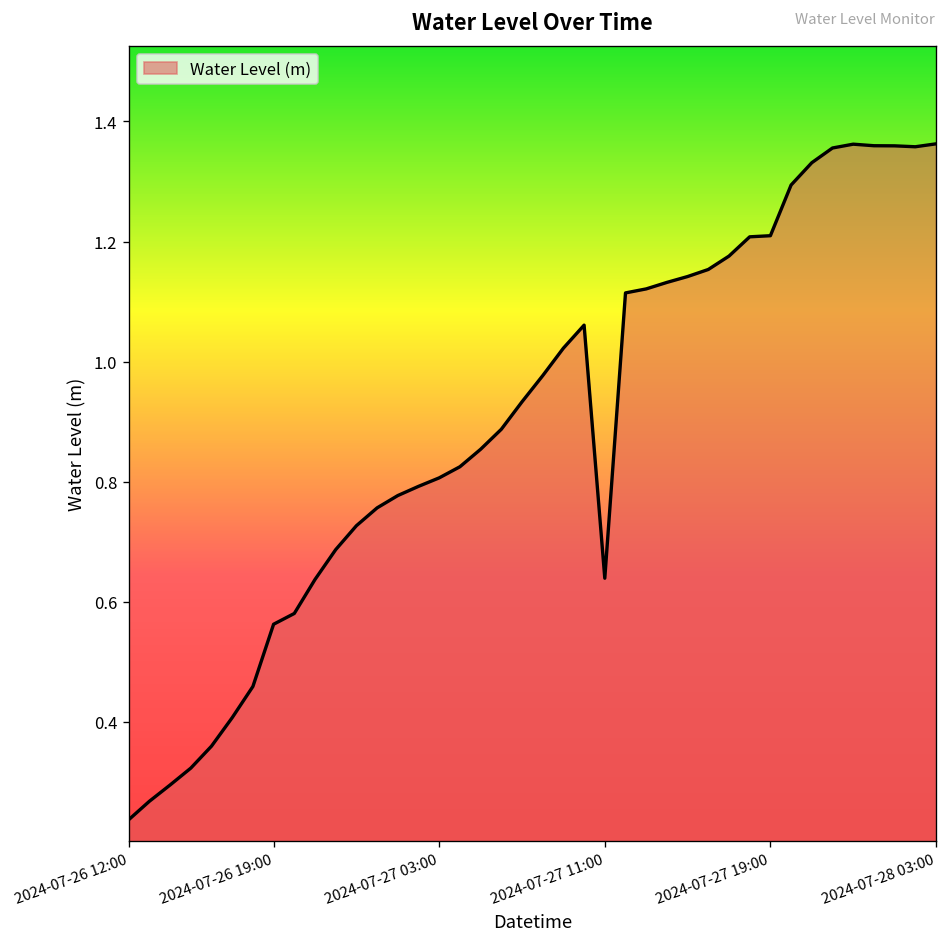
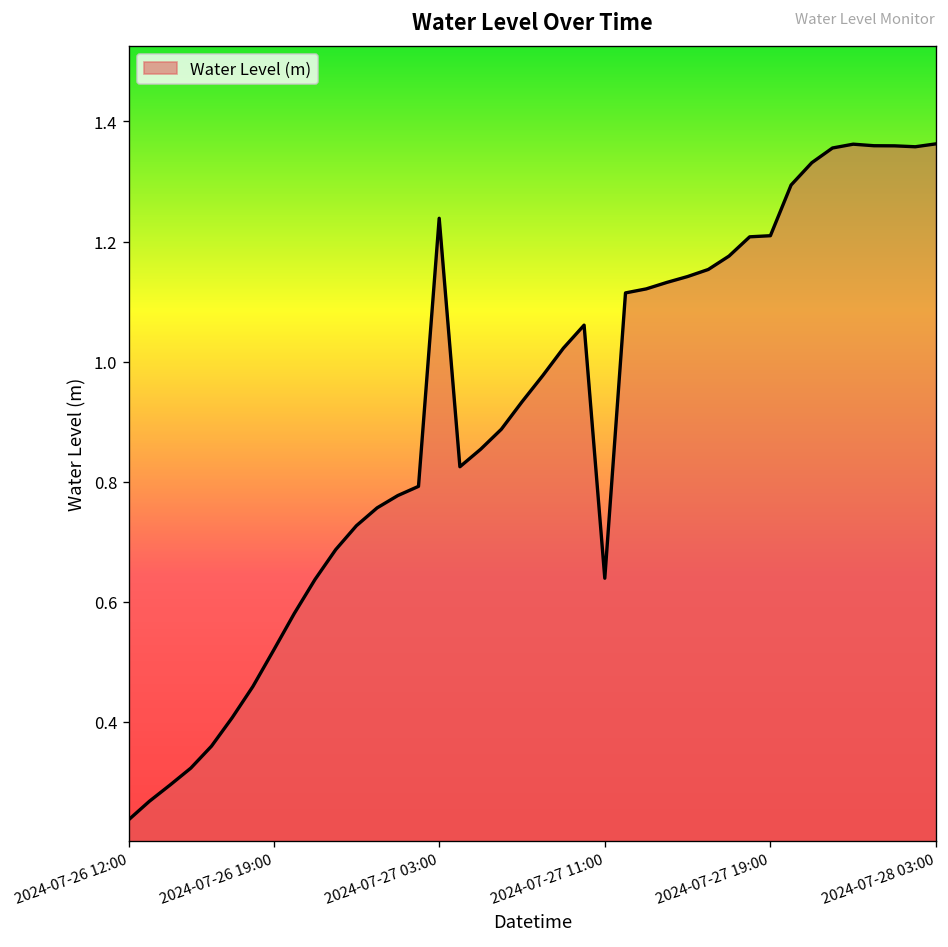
  {
    "2024-07-26 12:00": 0.24,
-   "2024-07-26 19:00": 0.56,
-   "2024-07-27 03:00": 0.81,
+   "2024-07-26 19:00": 0.52,
+   "2024-07-27 03:00": 1.24,
    "2024-07-27 11:00": 0.64,
    "2024-07-27 19:00": 1.21,
    "2024-07-28 03:00": 1.36
  }
